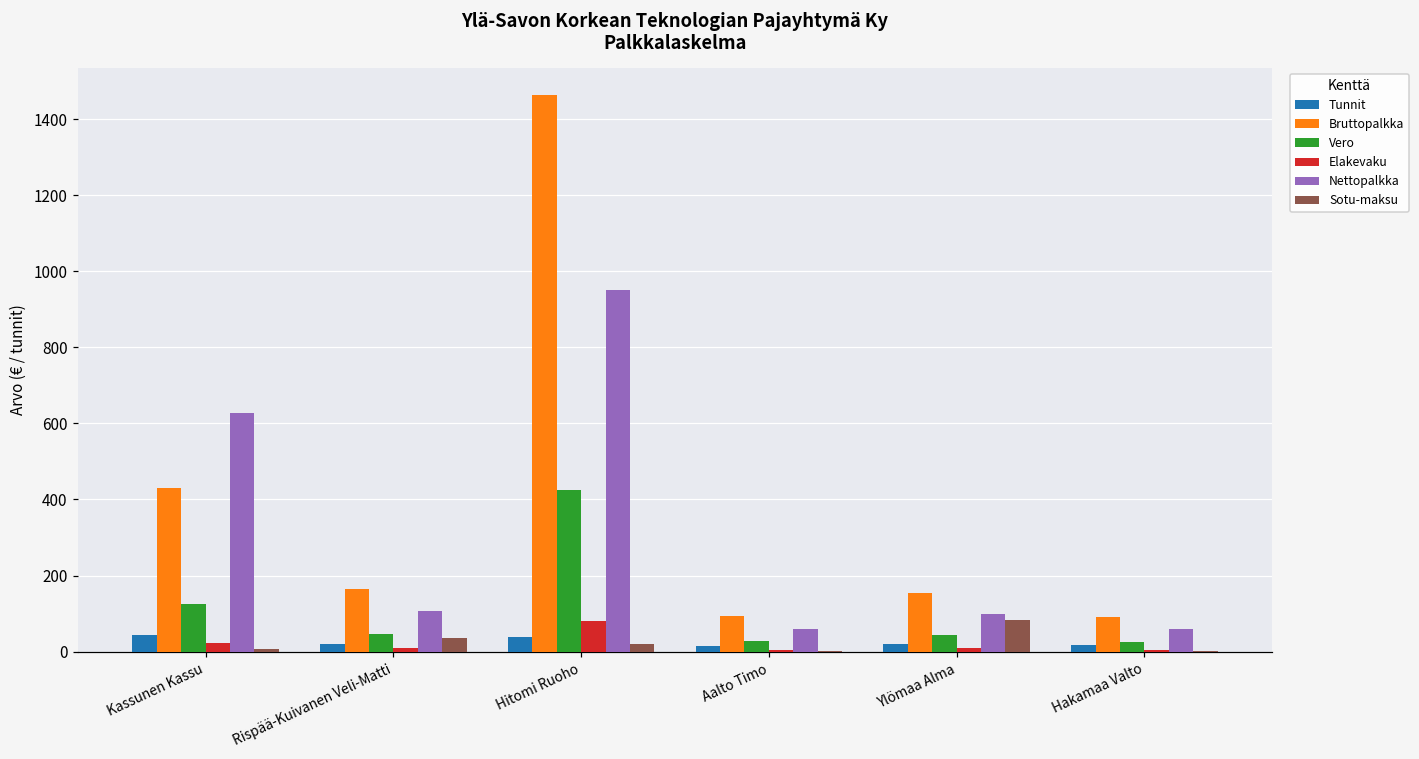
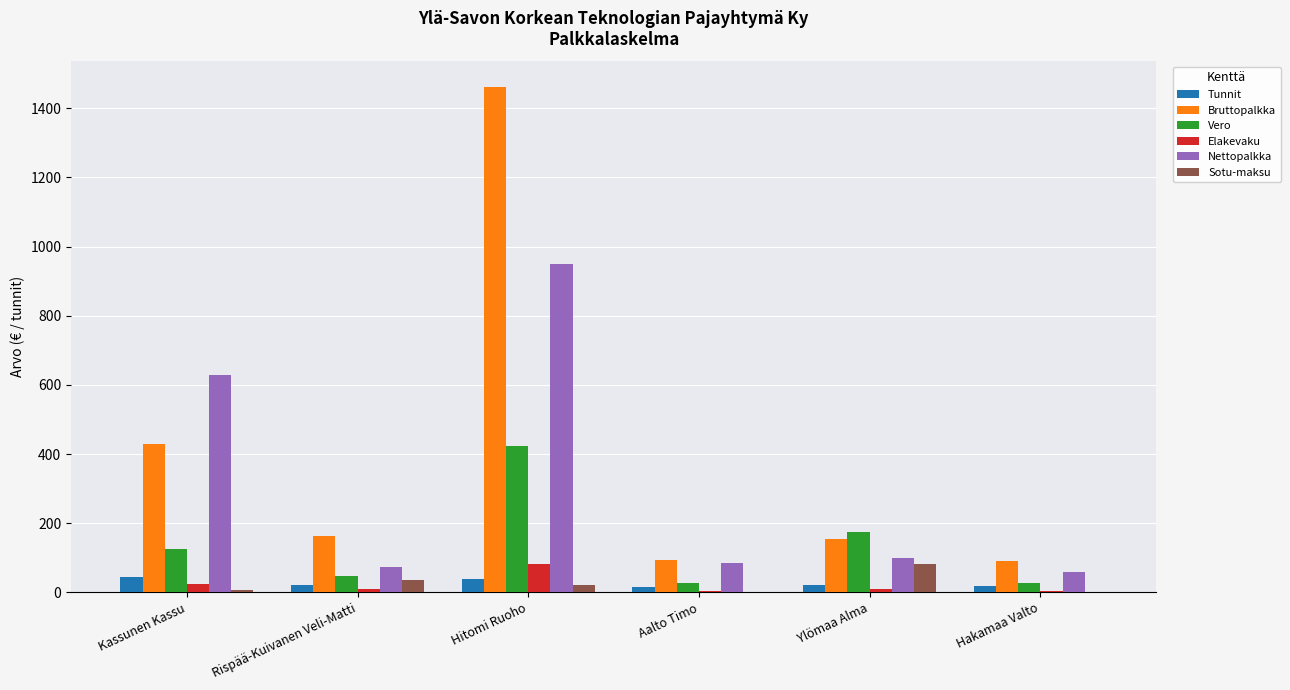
  {
    "Tunnit": {
      "Kassunen Kassu": 40,
      "Rispää-Kuivanen Veli-Matti": 20,
      "Hitomi Ruoho": 40,
      "Aalto Timo": 20,
      "Ylömaa Alma": 20,
      "Hakamaa Valto": 20
    },
    "Bruttopalkka": {
      "Kassunen Kassu": 430,
      "Rispää-Kuivanen Veli-Matti": 160,
      "Hitomi Ruoho": 1460,
      "Aalto Timo": 90,
      "Ylömaa Alma": 150,
      "Hakamaa Valto": 90
    },
    "Vero": {
      "Kassunen Kassu": 120,
      "Rispää-Kuivanen Veli-Matti": 50,
      "Hitomi Ruoho": 420,
      "Aalto Timo": 30,
-     "Ylömaa Alma": 40,
+     "Ylömaa Alma": 180,
      "Hakamaa Valto": 30
    },
    "Elakevaku": {
      "Kassunen Kassu": 20,
      "Rispää-Kuivanen Veli-Matti": 10,
      "Hitomi Ruoho": 80,
      "Ylömaa Alma": 10
    },
    "Nettopalkka": {
      "Kassunen Kassu": 630,
-     "Rispää-Kuivanen Veli-Matti": 110,
+     "Rispää-Kuivanen Veli-Matti": 70,
      "Hitomi Ruoho": 950,
-     "Aalto Timo": 60,
+     "Aalto Timo": 80,
      "Ylömaa Alma": 100,
      "Hakamaa Valto": 60
    },
    "Sotu-maksu": {
      "Rispää-Kuivanen Veli-Matti": 40,
      "Hitomi Ruoho": 20,
      "Ylömaa Alma": 80
    }
  }
